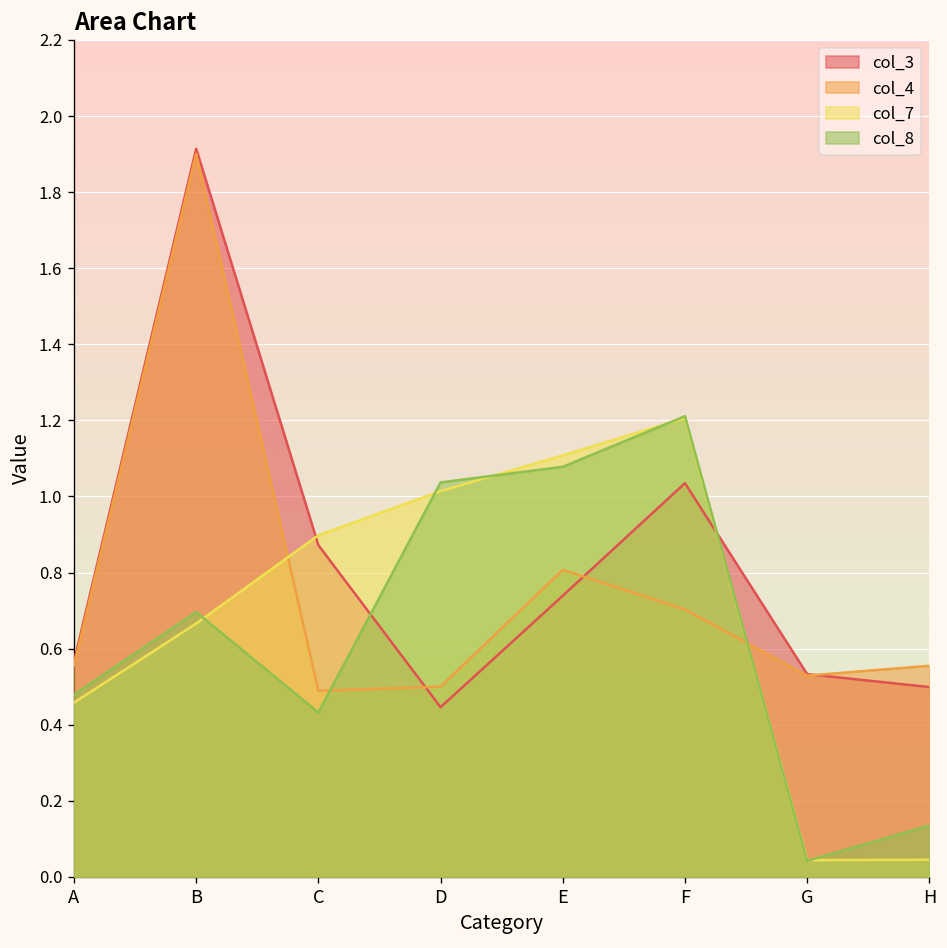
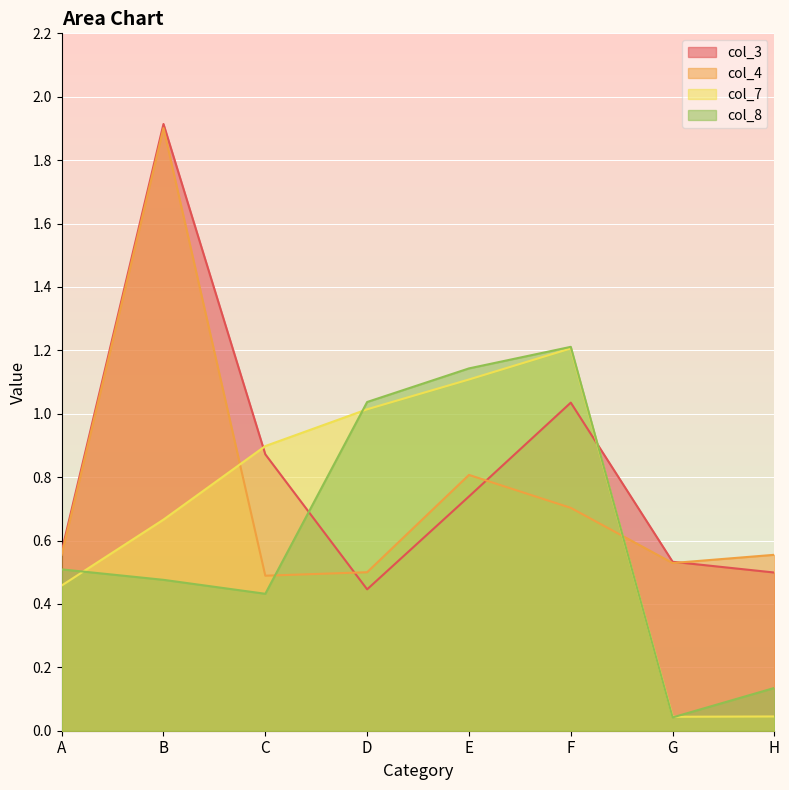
  {
    "col_3": {
      "A": 0.57,
      "B": 1.91,
      "C": 0.87,
      "D": 0.45,
      "E": 0.74,
      "F": 1.04,
      "H": 0.50
    },
    "col_8": {
-     "A": 0.48,
-     "B": 0.70,
+     "A": 0.51,
+     "B": 0.48,
      "C": 0.43,
      "D": 1.04,
-     "E": 1.08,
+     "E": 1.14,
      "H": 0.14
    }
  }
